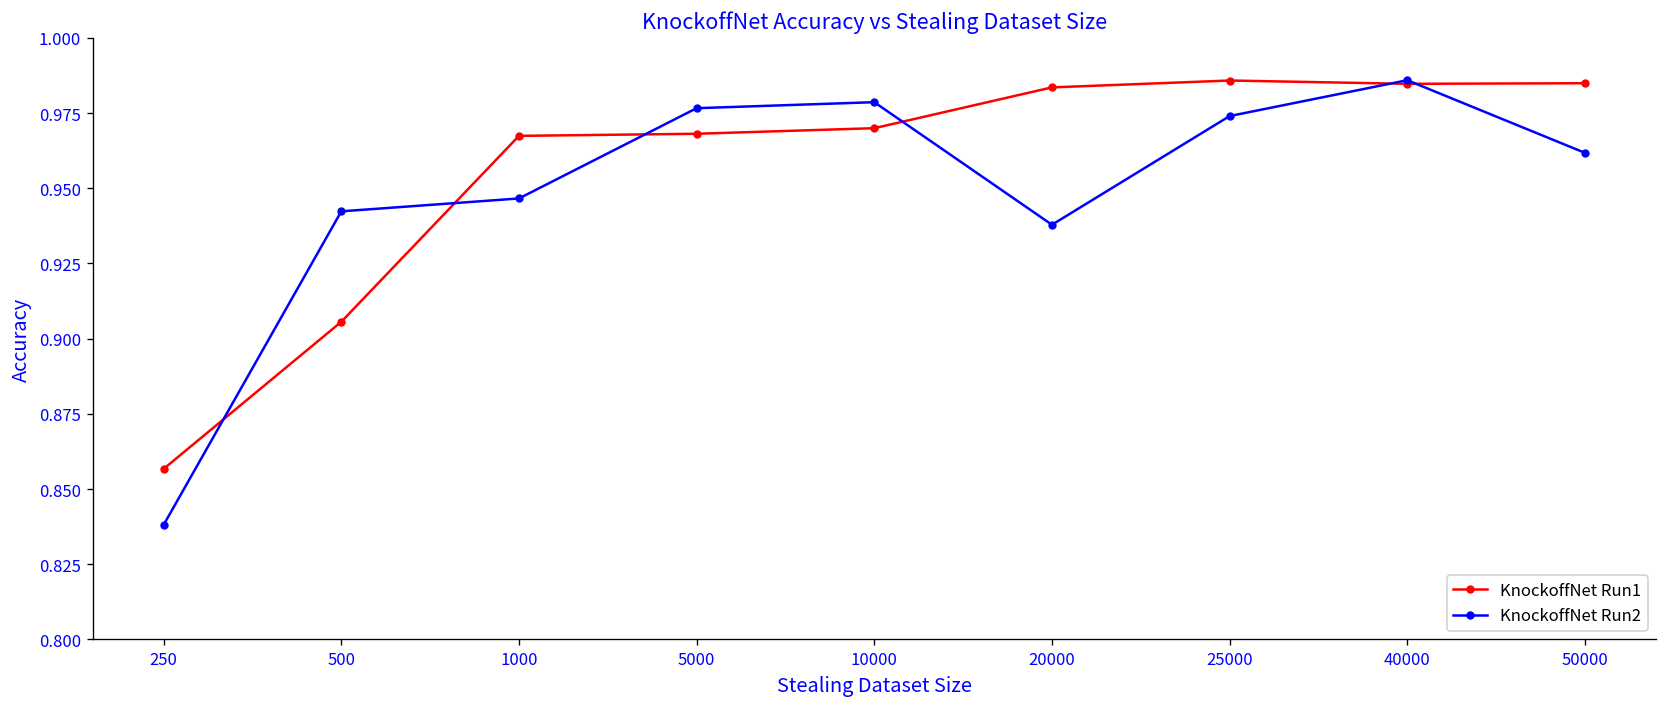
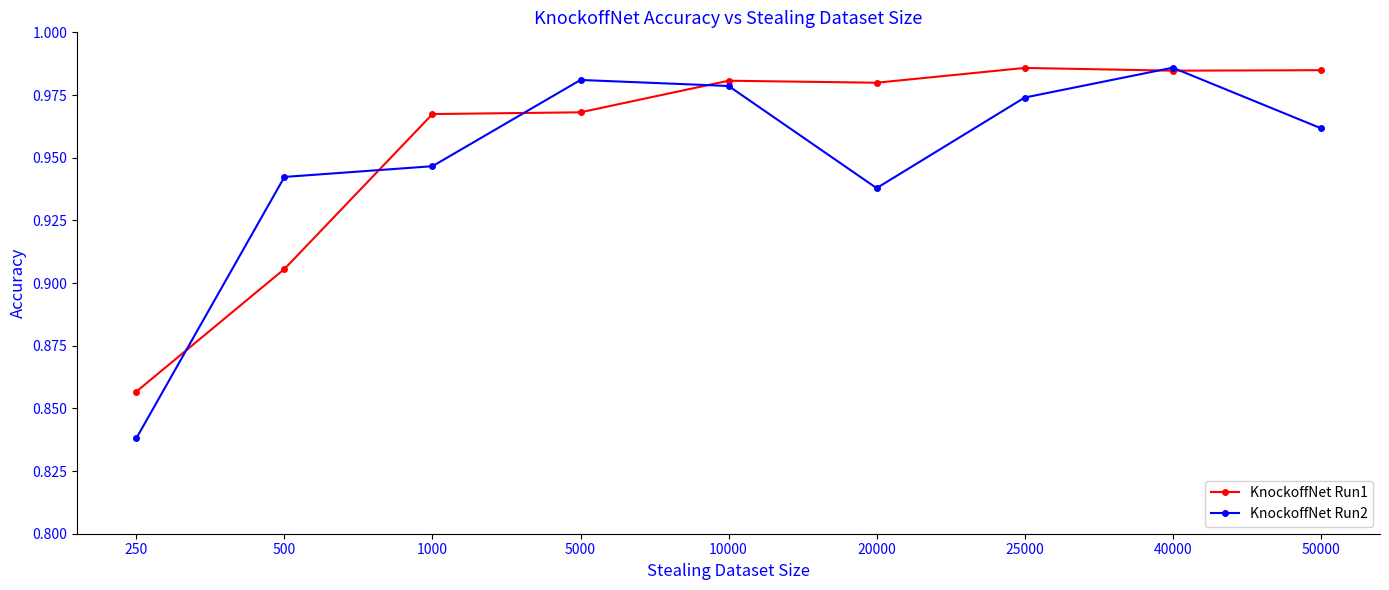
  {
    "KnockoffNet Run1": {
      "250": 0.857,
      "500": 0.906,
      "1000": 0.967,
      "5000": 0.968,
-     "10000": 0.970,
-     "20000": 0.984,
+     "10000": 0.981,
+     "20000": 0.980,
      "25000": 0.986,
      "40000": 0.985,
      "50000": 0.985
    },
    "KnockoffNet Run2": {
      "250": 0.838,
      "500": 0.942,
      "1000": 0.947,
-     "5000": 0.977,
+     "5000": 0.981,
      "10000": 0.979,
      "20000": 0.938,
      "25000": 0.974,
      "40000": 0.986,
      "50000": 0.962
    }
  }
